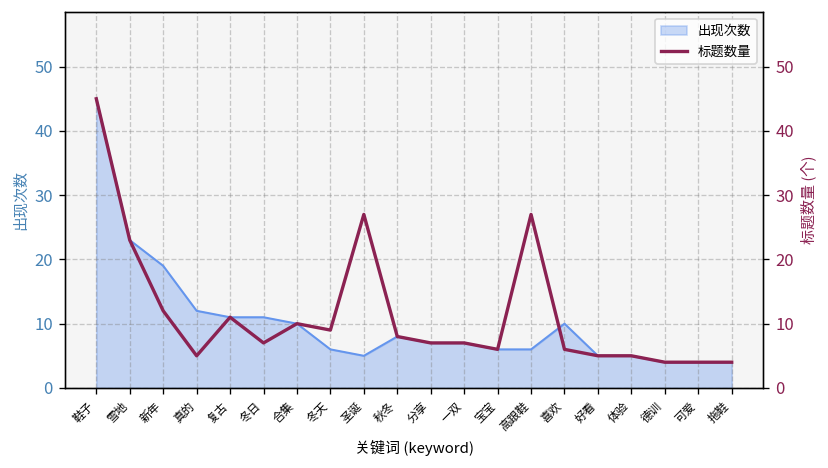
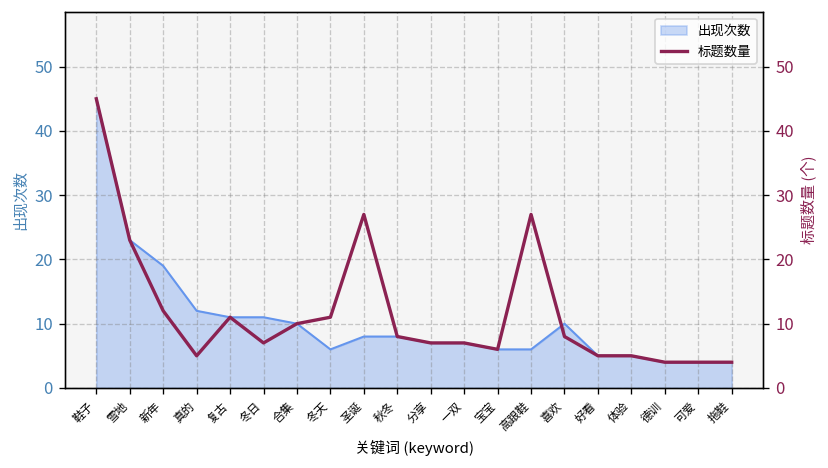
  {
    "出现次数": {
      "鞋子": 45,
      "雪地": 23,
      "新年": 19,
      "真的": 12,
      "复古": 11,
      "冬日": 11,
      "合集": 10,
      "冬天": 6,
-     "圣诞": 5,
+     "圣诞": 8,
      "秋冬": 8,
      "分享": 7,
      "一双": 7,
      "宝宝": 6,
      "高跟鞋": 6,
      "喜欢": 10,
      "好看": 5,
      "体验": 5,
      "德训": 4,
      "可爱": 4,
      "拖鞋": 4
    },
    "标题数量": {
      "鞋子": 45,
      "雪地": 23,
      "新年": 12,
      "真的": 5,
      "复古": 11,
      "冬日": 7,
      "合集": 10,
-     "冬天": 9,
+     "冬天": 11,
      "圣诞": 27,
      "秋冬": 8,
      "分享": 7,
      "一双": 7,
      "宝宝": 6,
      "高跟鞋": 27,
-     "喜欢": 6,
+     "喜欢": 8,
      "好看": 5,
      "体验": 5,
      "德训": 4,
      "可爱": 4,
      "拖鞋": 4
    }
  }
